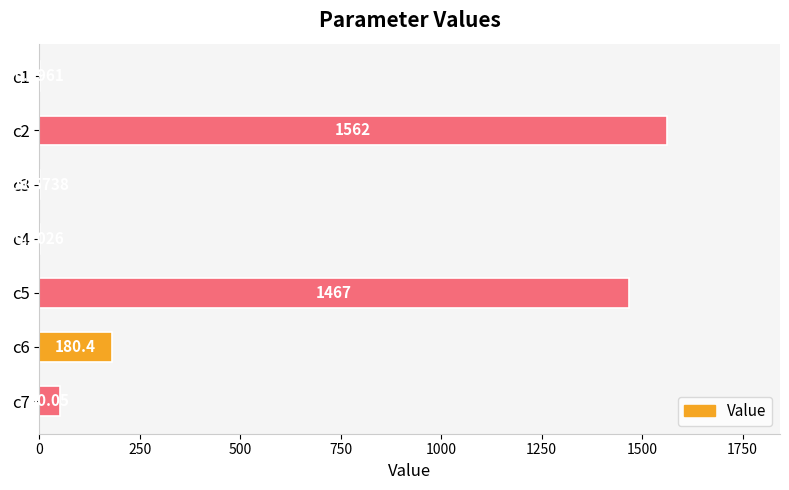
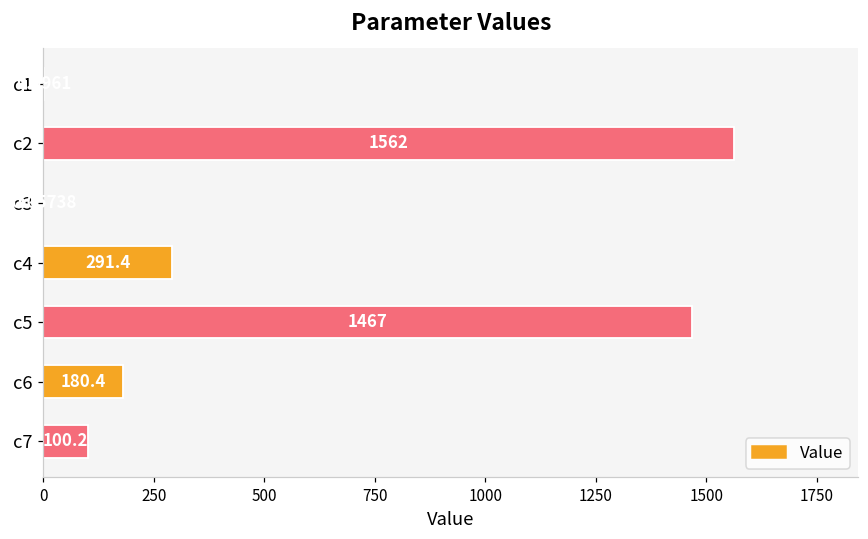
  {
-   "c4": 0,
-   "c7": 50
+   "c4": 290,
+   "c7": 100
  }
